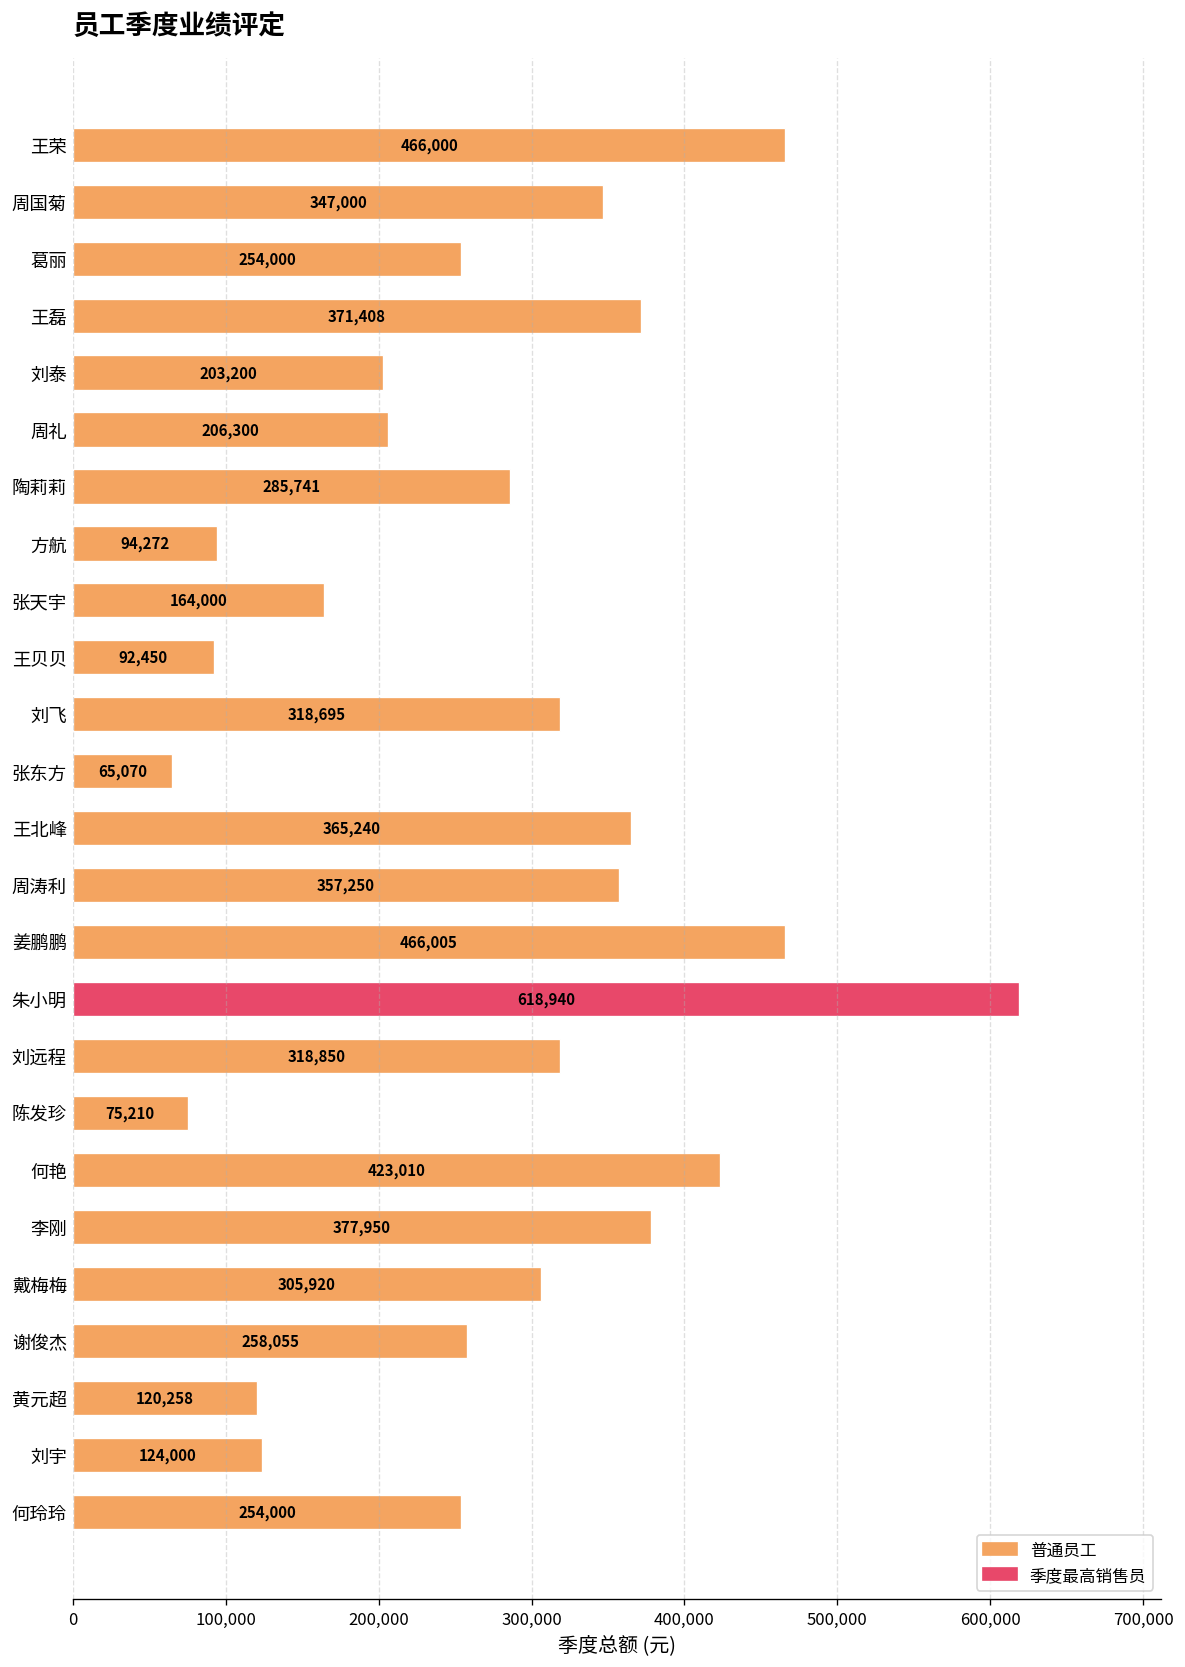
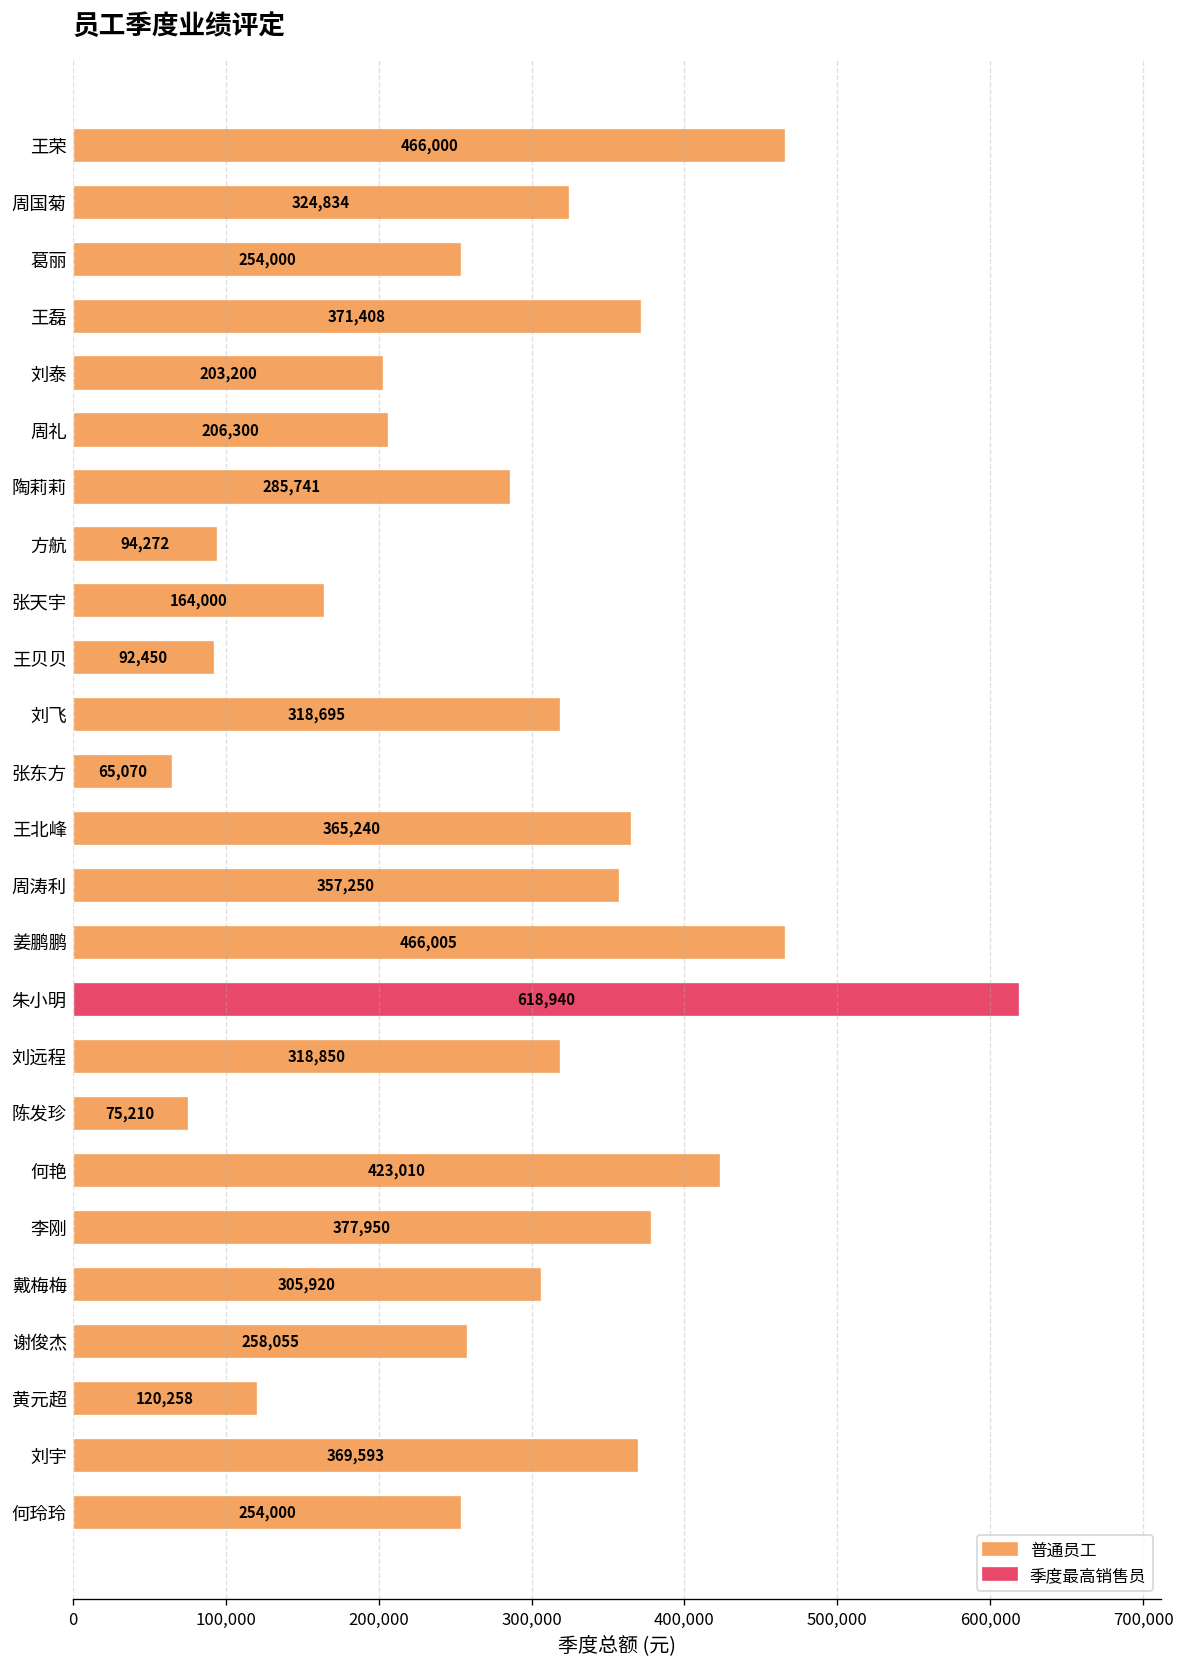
  {
    "王荣": "466,000",
-   "周国菊": "347,000",
+   "周国菊": "324,834",
    "葛丽": "254,000",
    "王磊": "371,408",
    "刘泰": "203,200",
    "周礼": "206,300",
    "陶莉莉": "285,741",
    "方航": "94,272",
    "张天宇": "164,000",
    "王贝贝": "92,450",
    "刘飞": "318,695",
    "张东方": "65,070",
    "王北峰": "365,240",
    "周涛利": "357,250",
    "姜鹏鹏": "466,005",
    "朱小明": "618,940",
    "刘远程": "318,850",
    "陈发珍": "75,210",
    "何艳": "423,010",
    "李刚": "377,950",
    "戴梅梅": "305,920",
    "谢俊杰": "258,055",
    "黄元超": "120,258",
-   "刘宇": "124,000",
+   "刘宇": "369,593",
    "何玲玲": "254,000"
  }
